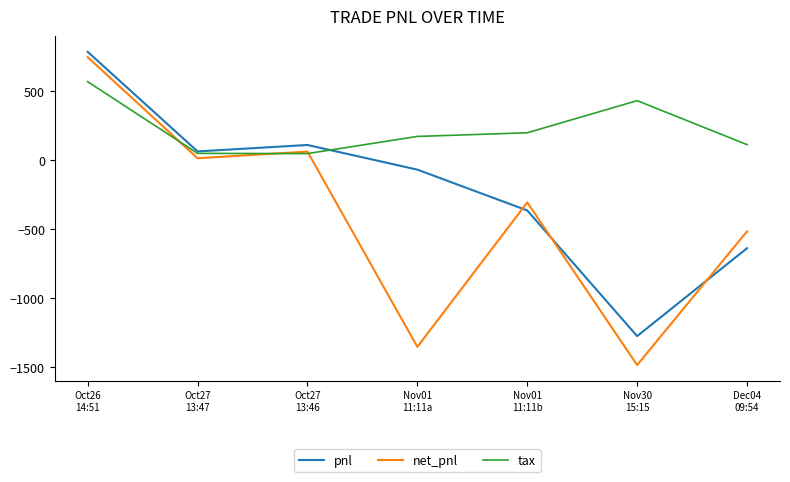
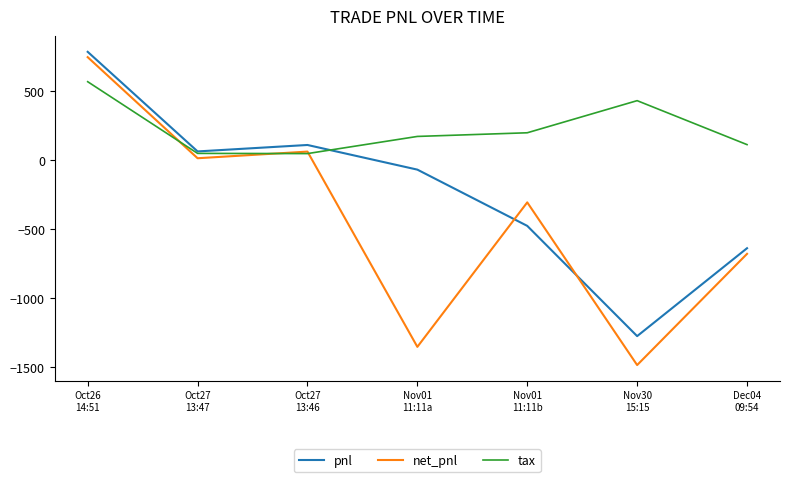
  {
    "pnl": {
      "Oct26 14:51": 780,
      "Oct27 13:46": 110,
      "Nov01 11:11a": -70,
-     "Nov01 11:11b": -360,
+     "Nov01 11:11b": -480,
      "Nov30 15:15": -1270,
      "Dec04 09:54": -640
    },
    "net_pnl": {
      "Oct26 14:51": 750,
      "Oct27 13:47": 10,
      "Nov01 11:11a": -1350,
      "Nov01 11:11b": -310,
      "Nov30 15:15": -1480,
-     "Dec04 09:54": -520
+     "Dec04 09:54": -680
    },
    "tax": {
      "Oct26 14:51": 570,
      "Nov01 11:11a": 170,
      "Nov01 11:11b": 200,
      "Nov30 15:15": 430,
      "Dec04 09:54": 110
    }
  }
